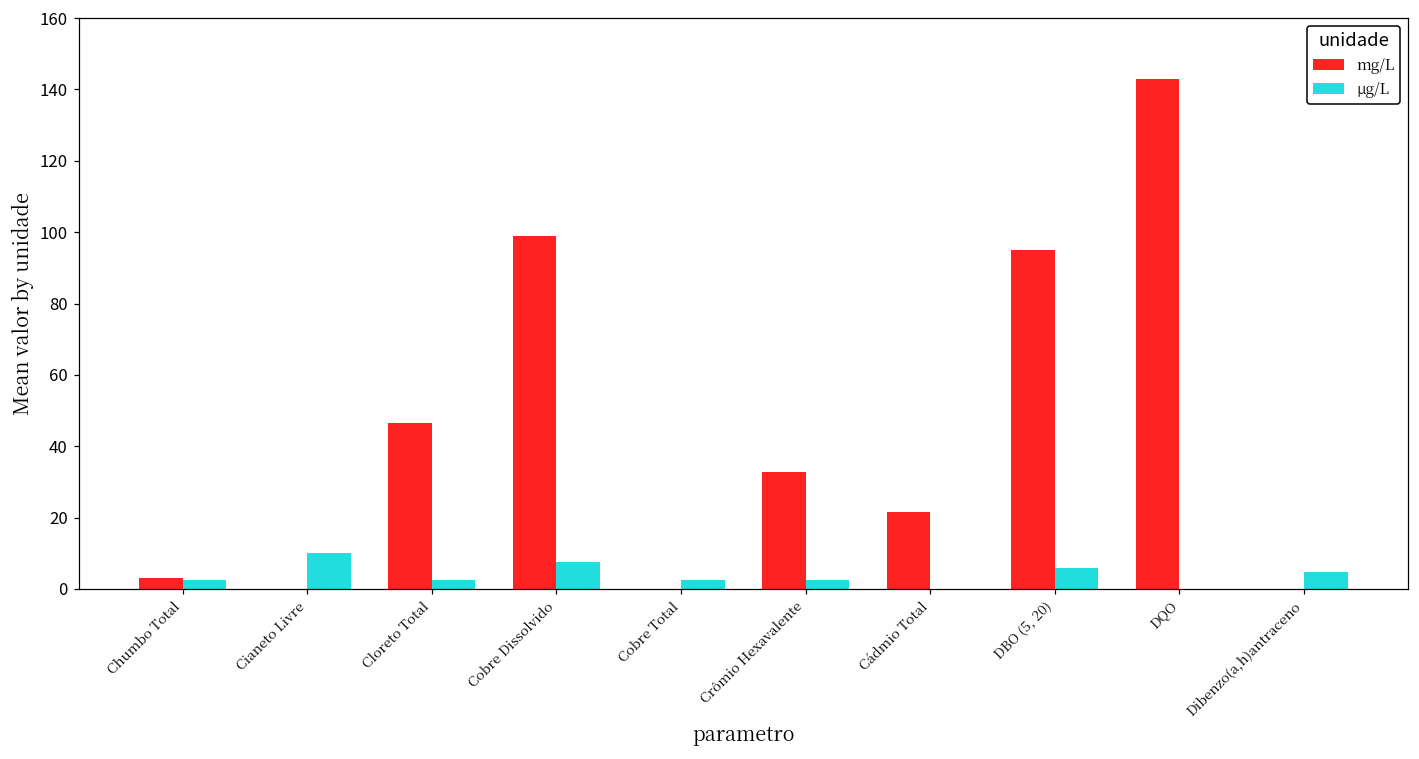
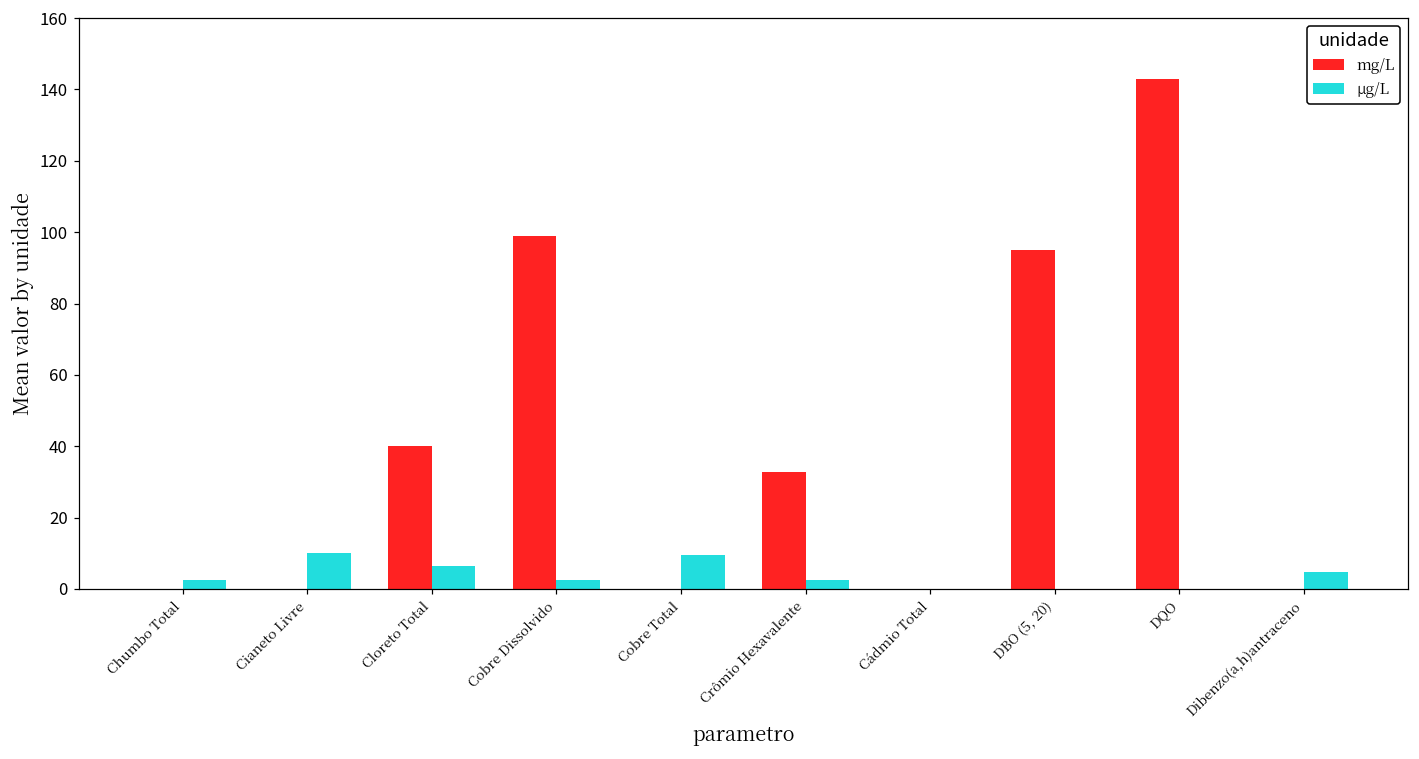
  {
    "mg/L": {
-     "Chumbo Total": 3,
-     "Cloreto Total": 46,
+     "Chumbo Total": 0,
+     "Cloreto Total": 40,
      "Cobre Dissolvido": 99,
      "Crômio Hexavalente": 33,
-     "Cádmio Total": 21,
+     "Cádmio Total": 0,
      "DBO (5, 20)": 95,
      "DQO": 143
    },
    "µg/L": {
      "Chumbo Total": 3,
      "Cianeto Livre": 10,
-     "Cloreto Total": 3,
-     "Cobre Dissolvido": 7,
-     "Cobre Total": 3,
+     "Cloreto Total": 7,
+     "Cobre Dissolvido": 3,
+     "Cobre Total": 10,
      "Crômio Hexavalente": 3,
-     "DBO (5, 20)": 6,
+     "DBO (5, 20)": 0,
      "Dibenzo(a,h)antraceno": 5
    }
  }
